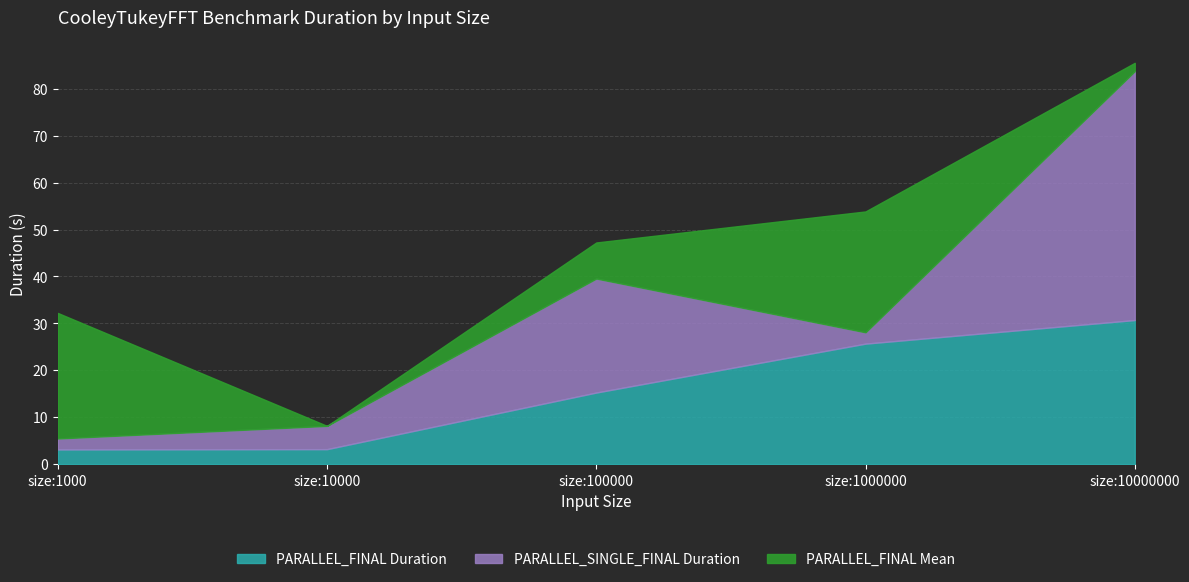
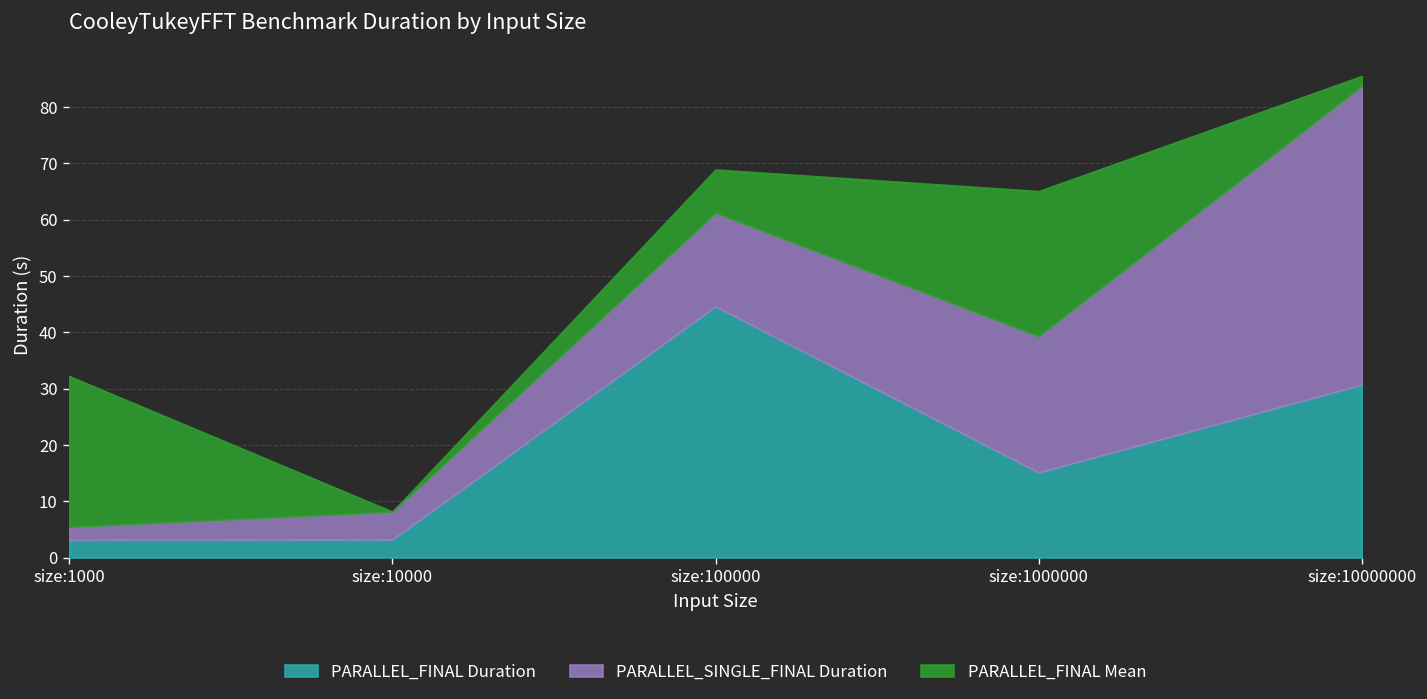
  {
    "PARALLEL_FINAL Duration": {
      "size:1000": 3,
      "size:10000": 3,
-     "size:100000": 15,
-     "size:1000000": 26,
+     "size:100000": 45,
+     "size:1000000": 15,
      "size:10000000": 31
    },
    "PARALLEL_SINGLE_FINAL Duration": {
      "size:1000": 2,
-     "size:100000": 24,
-     "size:1000000": 2,
+     "size:100000": 17,
+     "size:1000000": 24,
      "size:10000000": 53
    },
    "PARALLEL_FINAL Mean": {
      "size:1000": 27,
      "size:100000": 8,
      "size:1000000": 26,
      "size:10000000": 2
    }
  }
